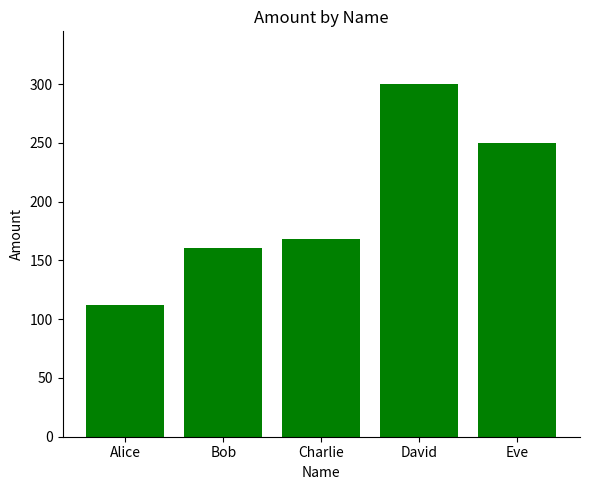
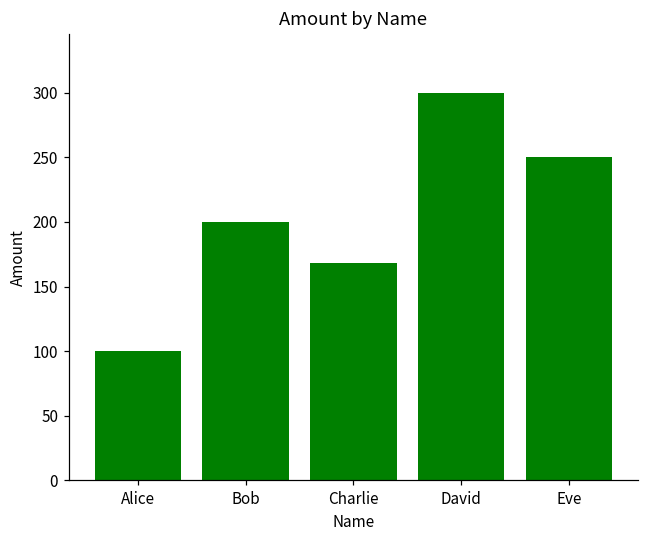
  {
-   "Alice": 112,
-   "Bob": 161,
+   "Alice": 100,
+   "Bob": 200,
    "Charlie": 168,
    "David": 300,
    "Eve": 250
  }
